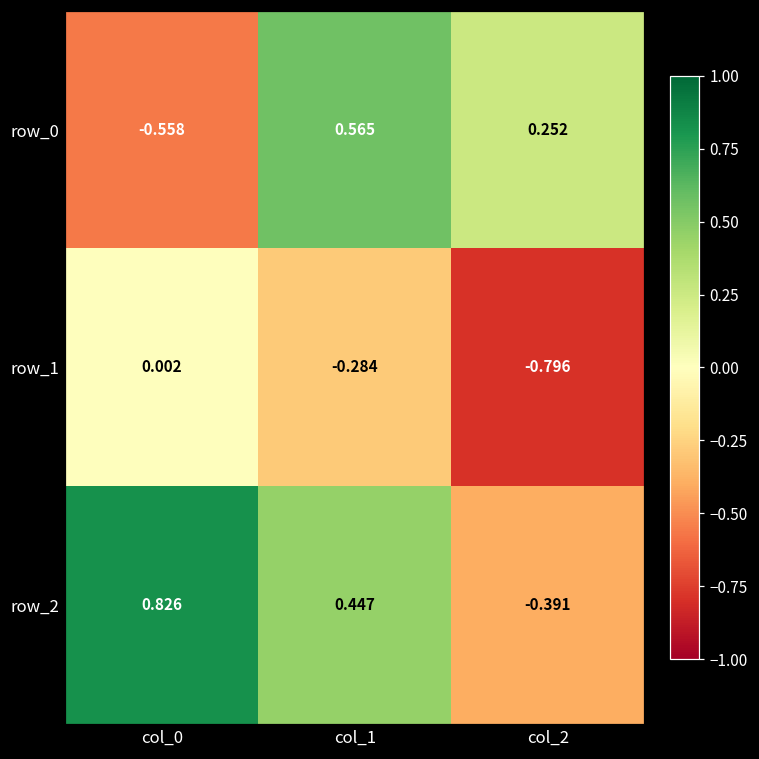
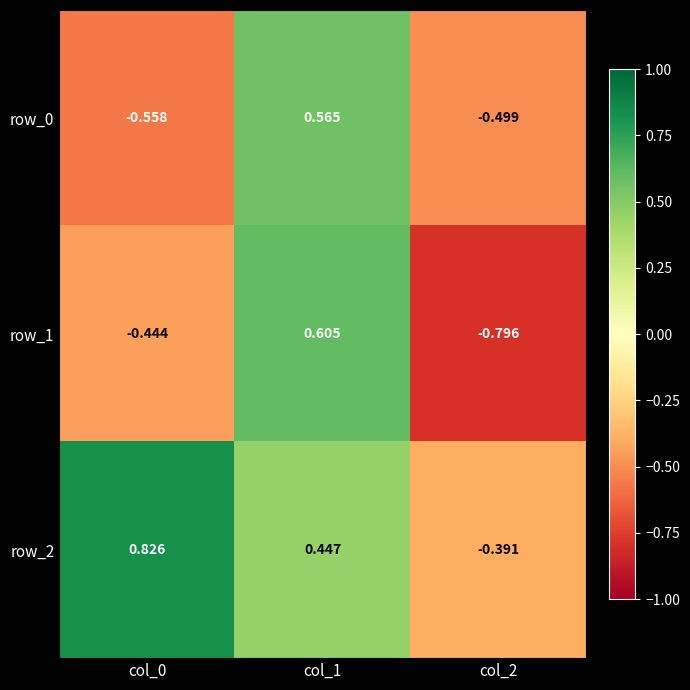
  {
    "row_0": {
      "col_0": -0.558,
      "col_1": 0.565,
-     "col_2": 0.252
+     "col_2": -0.499
    },
    "row_1": {
-     "col_0": 0.002,
-     "col_1": -0.284,
+     "col_0": -0.444,
+     "col_1": 0.605,
      "col_2": -0.796
    },
    "row_2": {
      "col_0": 0.826,
      "col_1": 0.447,
      "col_2": -0.391
    }
  }
